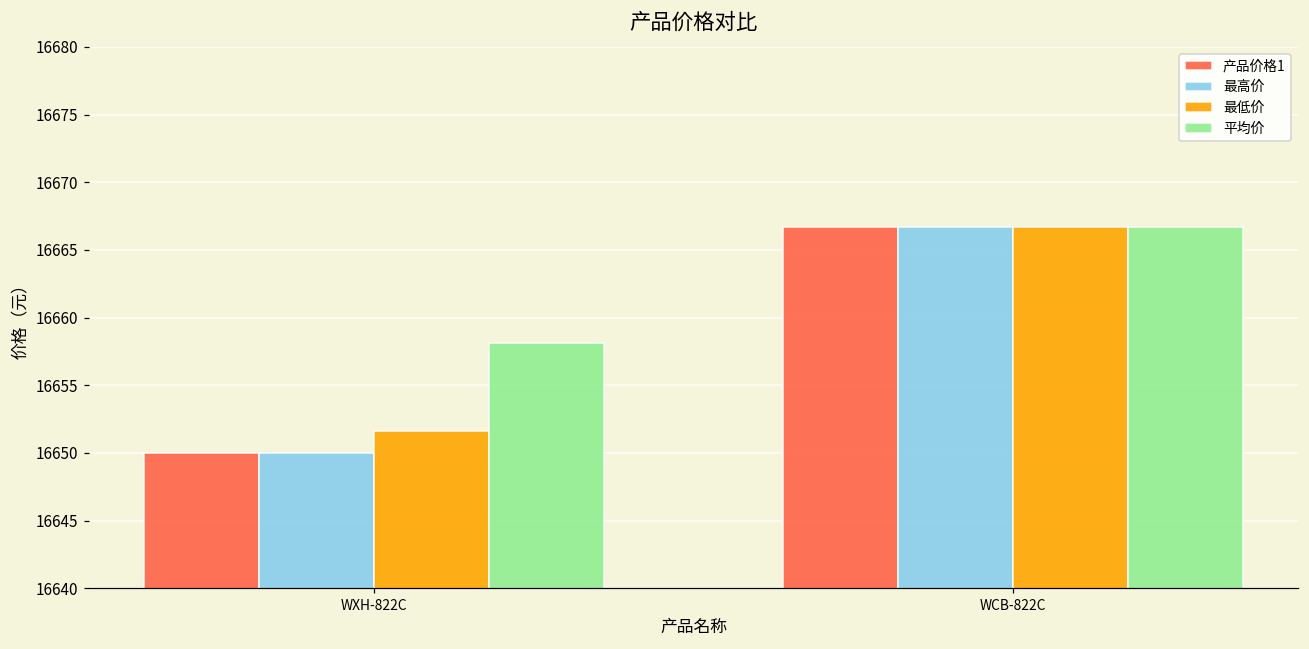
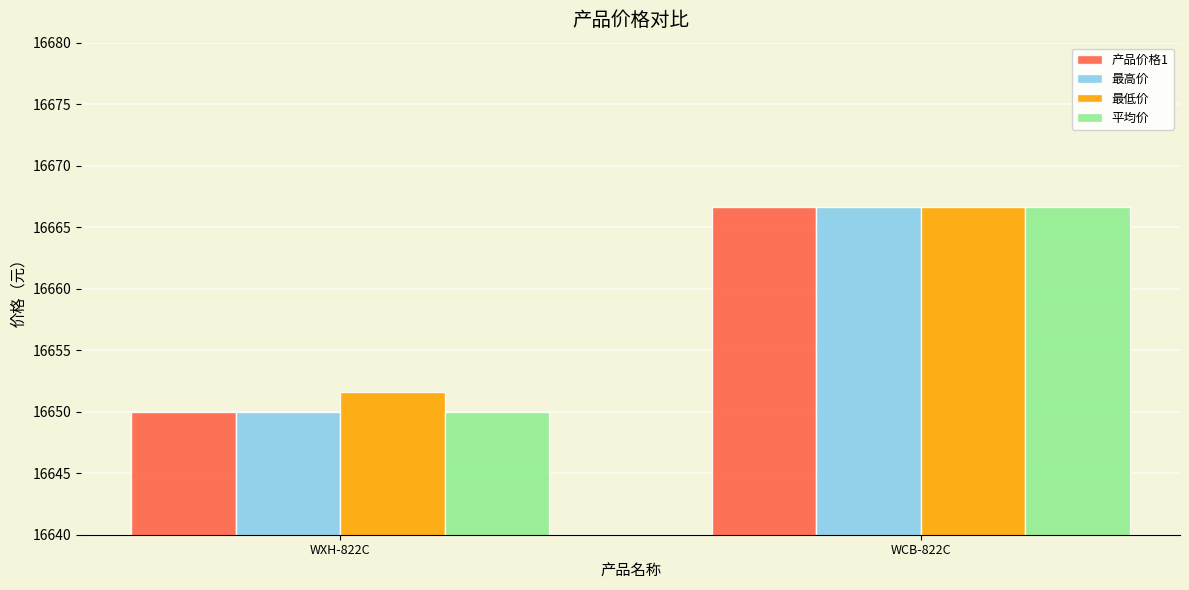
  {
    "产品价格1": {
      "WXH-822C": 16650.0,
      "WCB-822C": 16666.7
    },
    "最高价": {
      "WXH-822C": 16650.0,
      "WCB-822C": 16666.7
    },
    "最低价": {
      "WXH-822C": 16651.6,
      "WCB-822C": 16666.7
    },
    "平均价": {
-     "WXH-822C": 16658.1,
+     "WXH-822C": 16650.0,
      "WCB-822C": 16666.7
    }
  }
